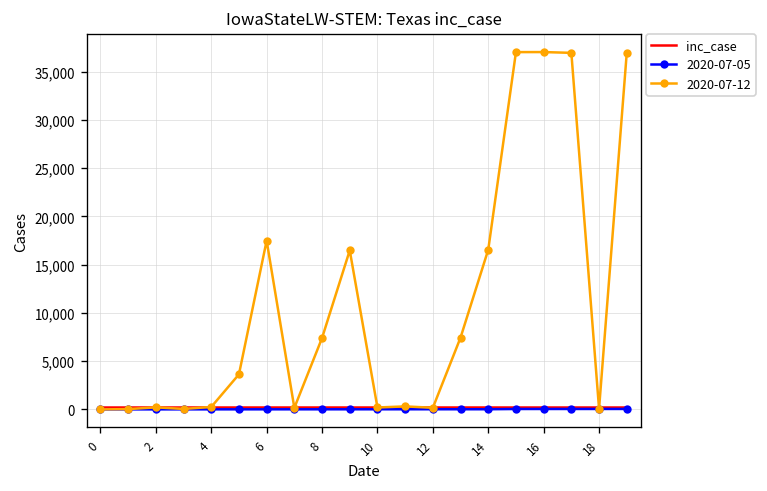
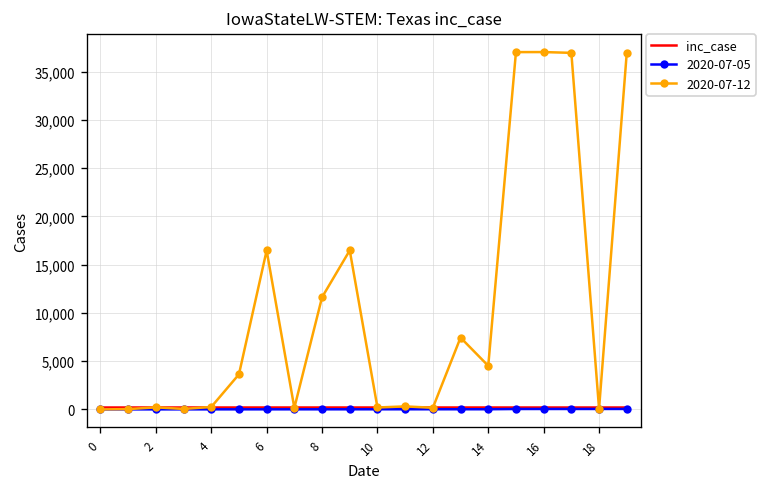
  {
    "2020-07-12": {
-     "6": "17,000",
-     "8": "7,000",
-     "14": "17,000",
+     "6": "16,000",
+     "8": "12,000",
+     "14": "5,000",
      "16": "37,000"
    }
  }
